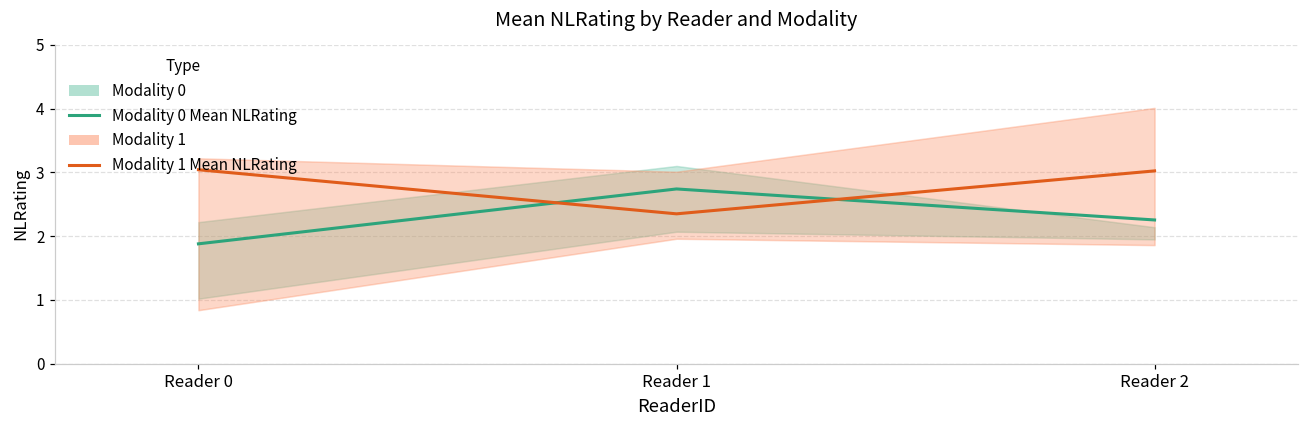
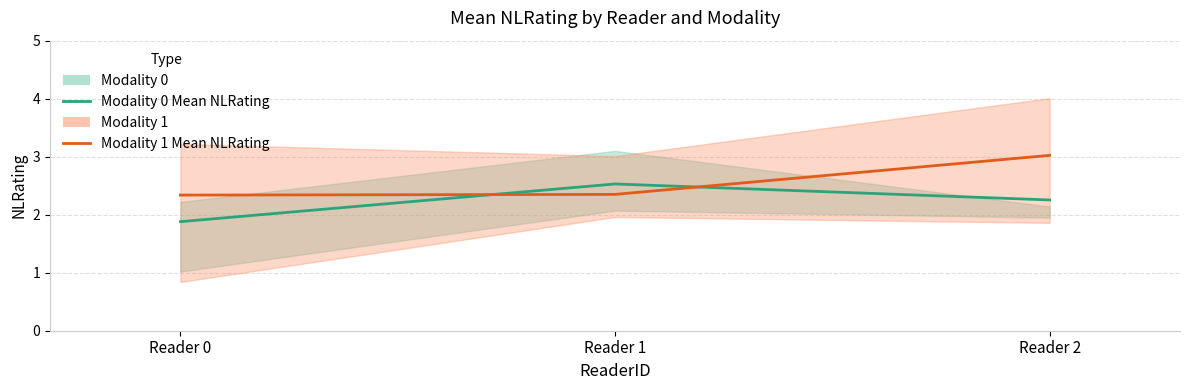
  {
    "Modality 0 Mean NLRating": {
      "Reader 0": 1.9,
-     "Reader 1": 2.7,
+     "Reader 1": 2.5,
      "Reader 2": 2.3
    },
    "Modality 1 Mean NLRating": {
-     "Reader 0": 3.0,
+     "Reader 0": 2.3,
      "Reader 1": 2.4,
      "Reader 2": 3.0
    }
  }
